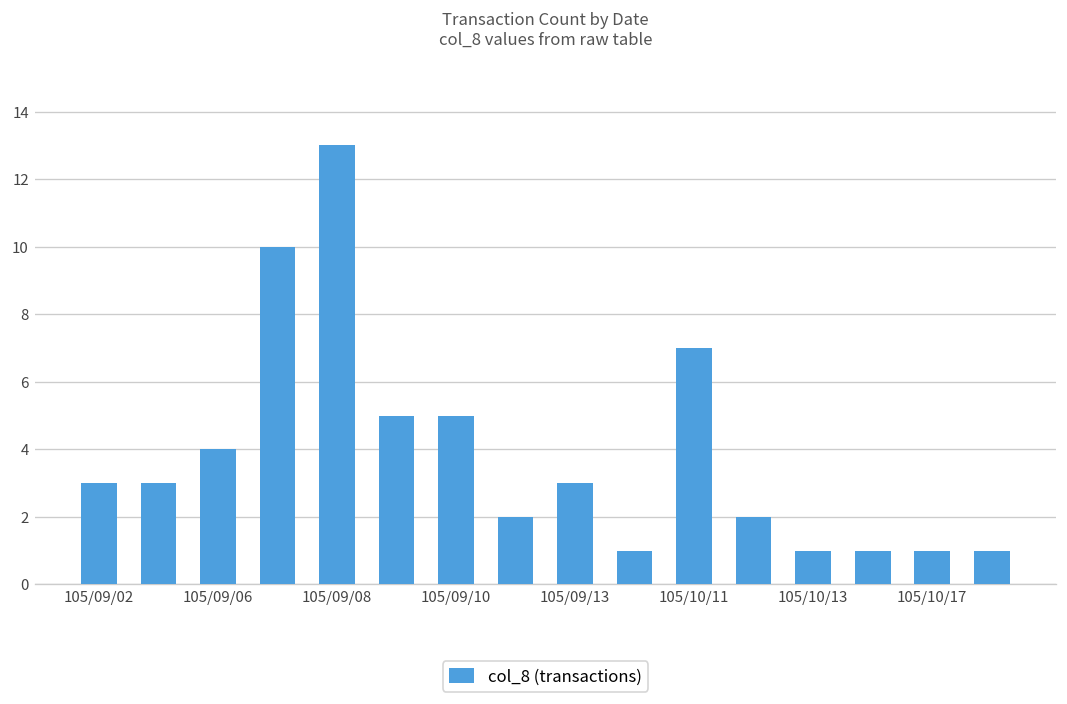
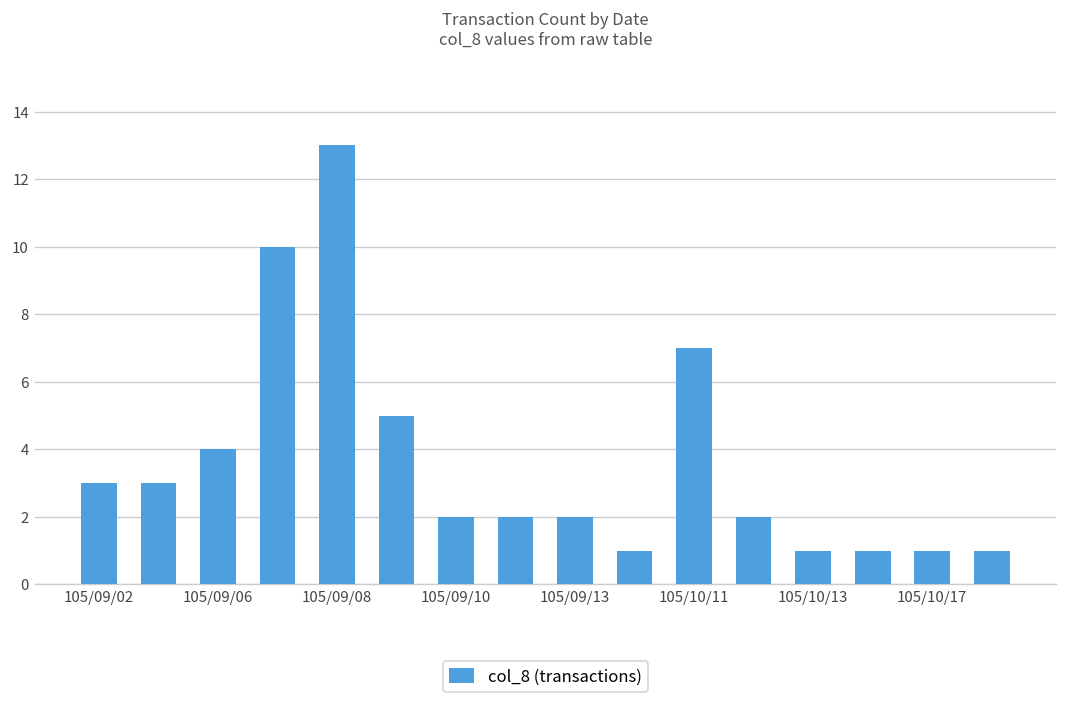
  {
    "105/09/02": 3,
    "105/09/06": 4,
    "105/09/08": 13,
-   "105/09/10": 5,
-   "105/09/13": 3,
+   "105/09/10": 2,
+   "105/09/13": 2,
    "105/10/11": 7,
    "105/10/13": 1,
    "105/10/17": 1
  }
